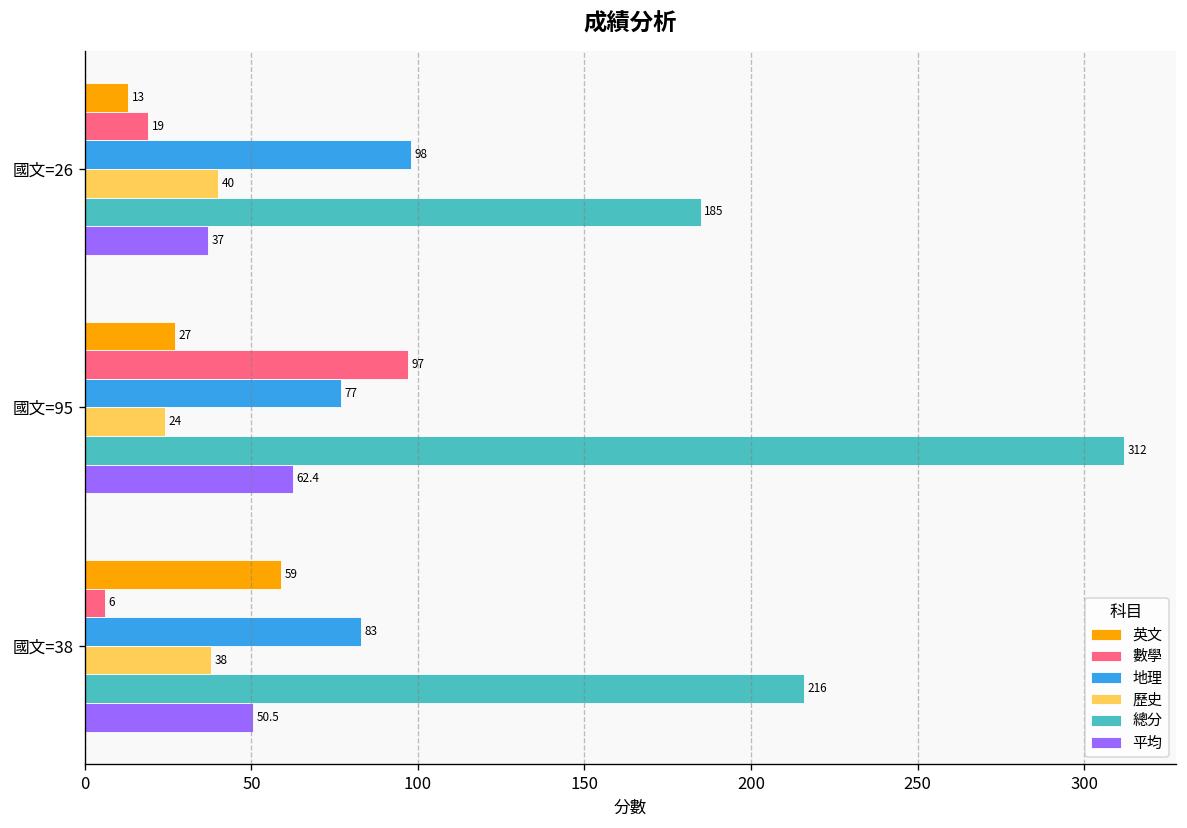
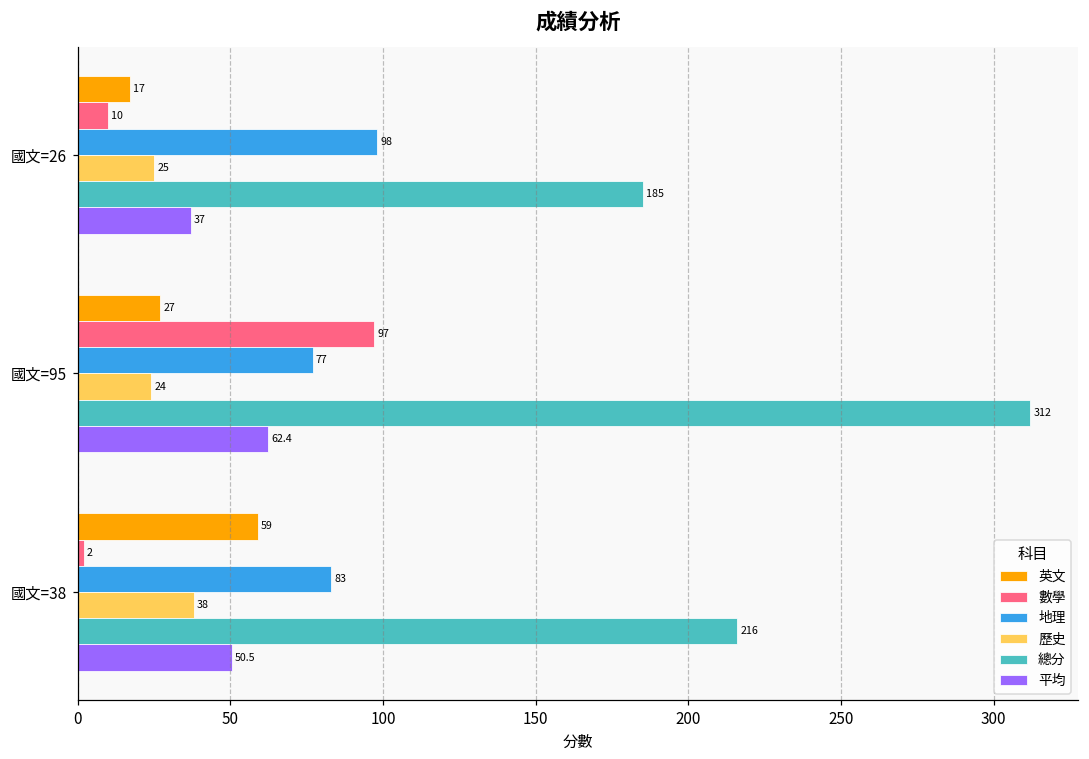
  {
    "英文": {
-     "國文=26": 13,
+     "國文=26": 17,
      "國文=95": 27,
      "國文=38": 59
    },
    "數學": {
-     "國文=26": 19,
+     "國文=26": 10,
      "國文=95": 97,
-     "國文=38": 6
+     "國文=38": 2
    },
    "歷史": {
-     "國文=26": 40,
+     "國文=26": 25,
      "國文=95": 24,
      "國文=38": 38
    },
    "平均": {
      "國文=26": 37,
      "國文=95": 62.4,
      "國文=38": 50.5
    }
  }
